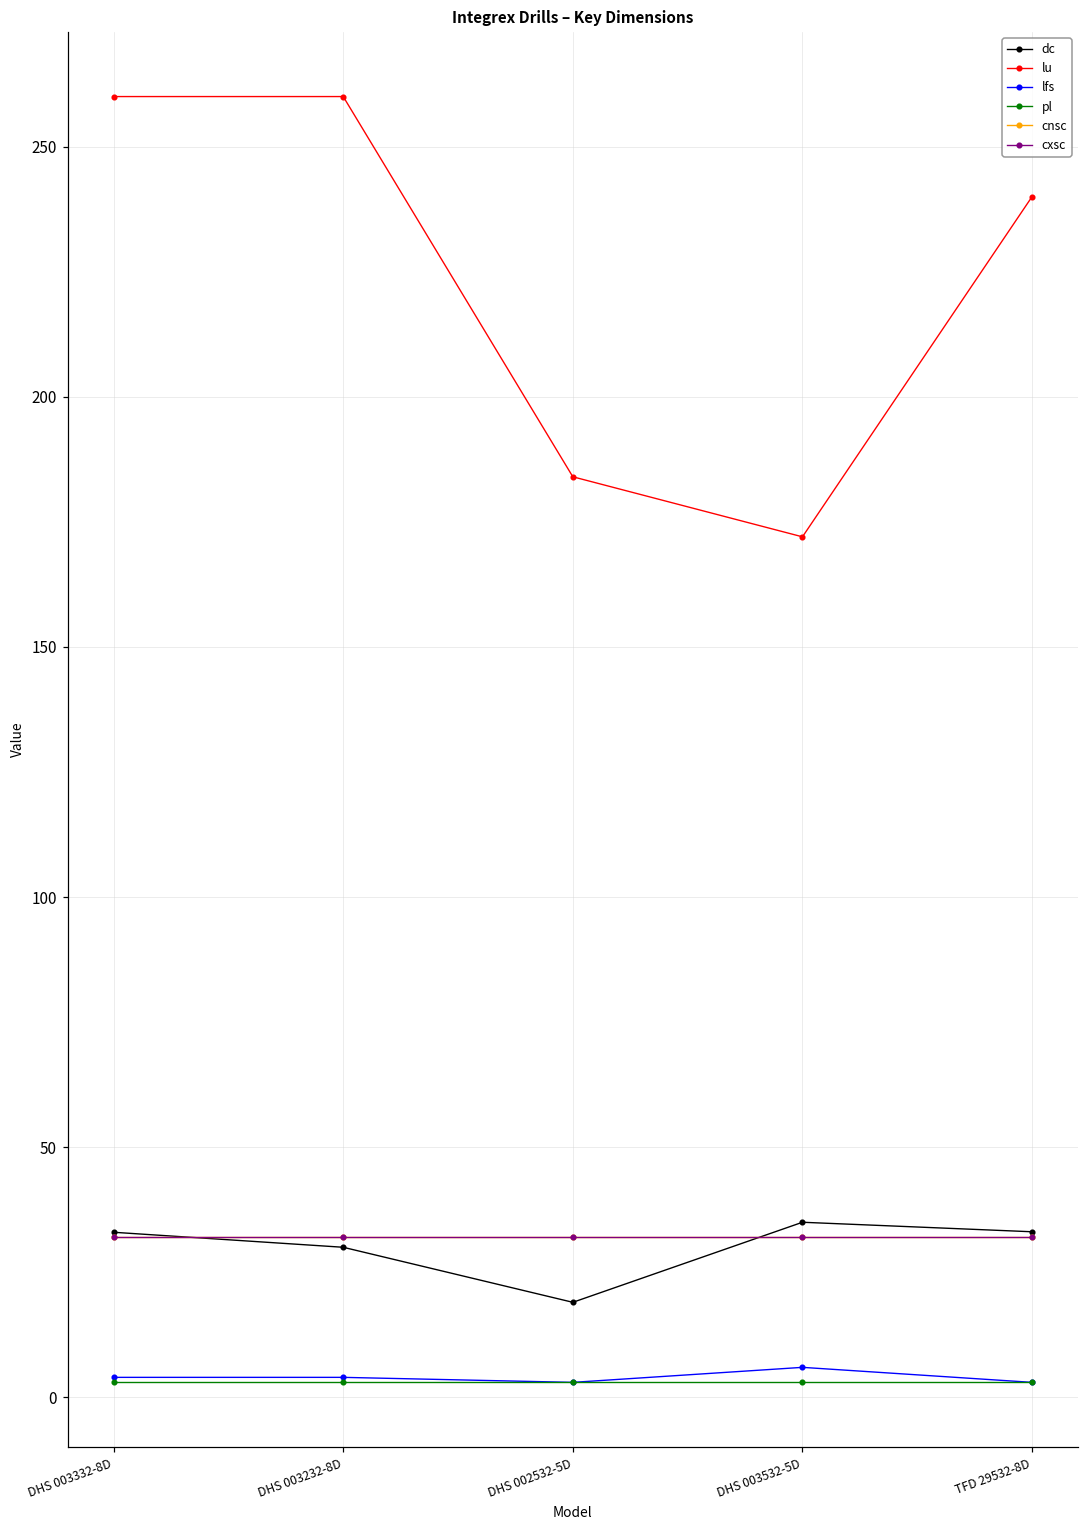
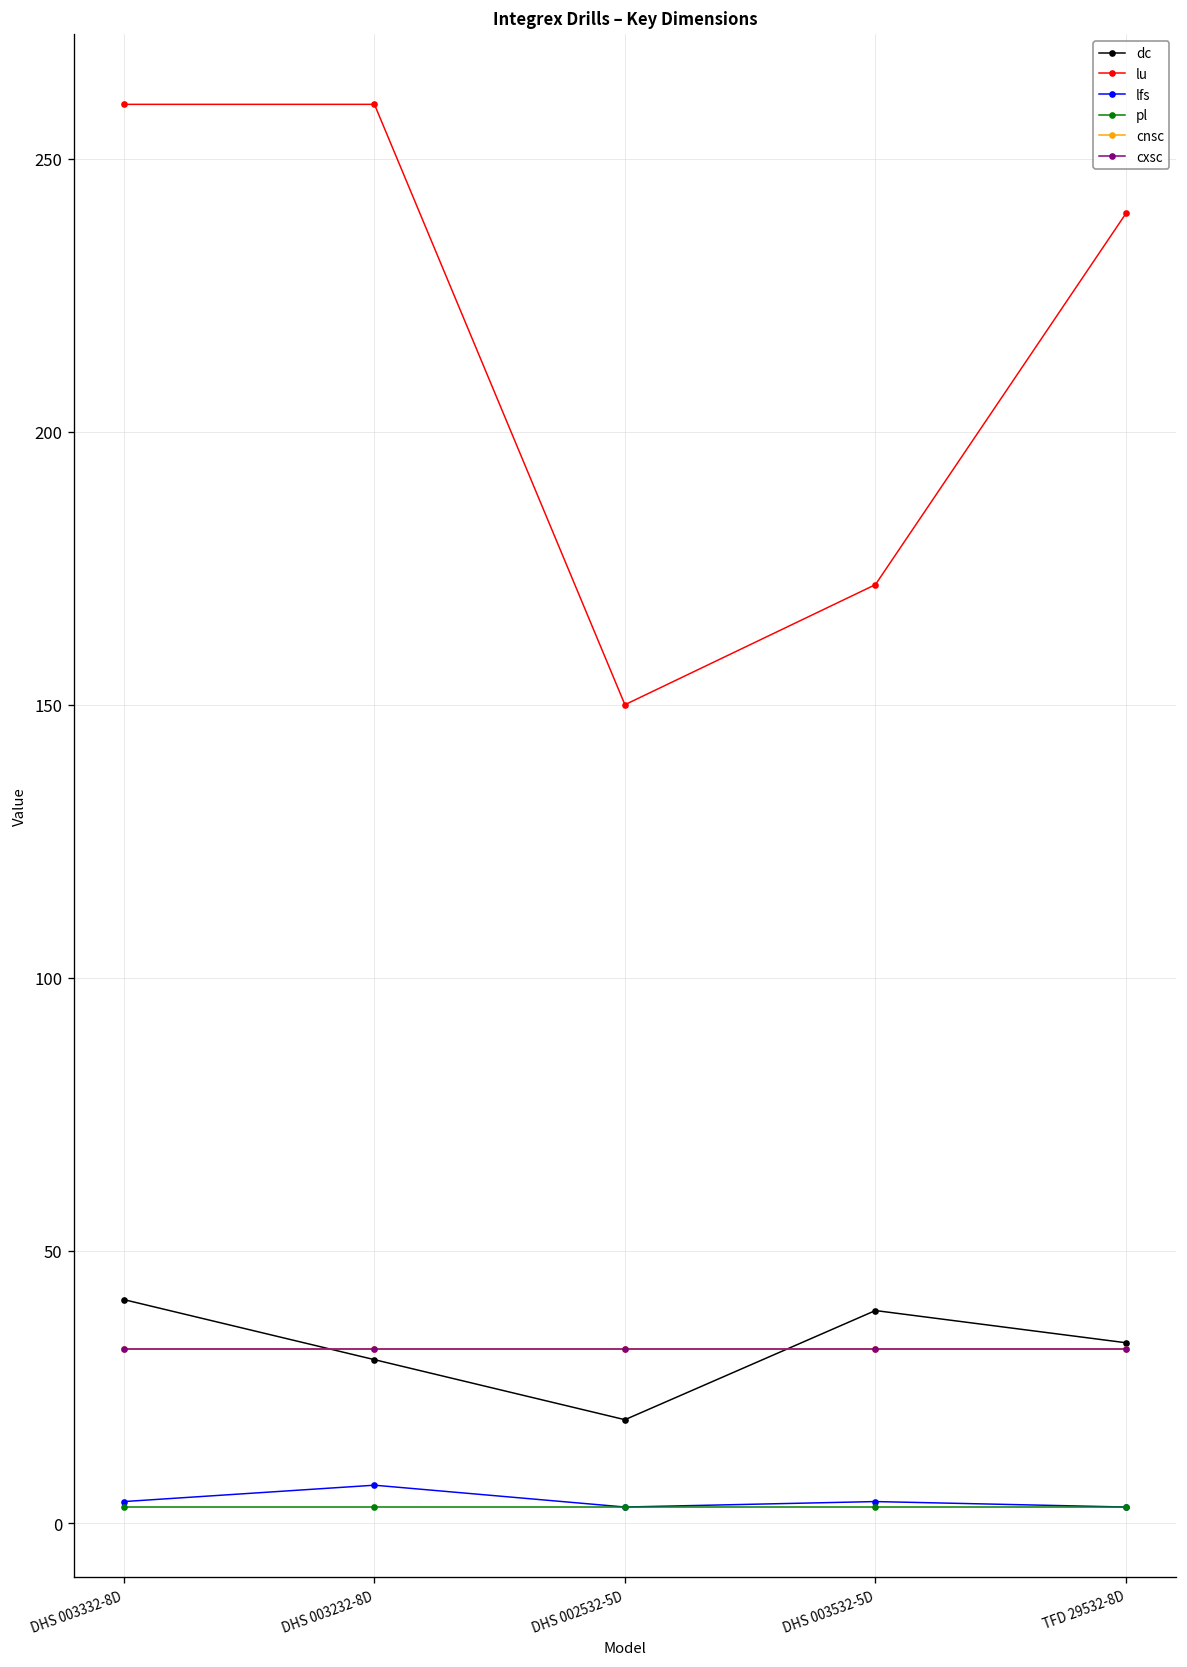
  {
    "dc": {
-     "DHS 003332-8D": 33,
+     "DHS 003332-8D": 41,
      "DHS 003232-8D": 30,
      "DHS 002532-5D": 19,
-     "DHS 003532-5D": 35,
+     "DHS 003532-5D": 39,
      "TFD 29532-8D": 33
    },
    "lu": {
      "DHS 003332-8D": 260,
      "DHS 003232-8D": 260,
-     "DHS 002532-5D": 184,
+     "DHS 002532-5D": 150,
      "DHS 003532-5D": 172,
      "TFD 29532-8D": 240
    },
    "lfs": {
      "DHS 003332-8D": 4,
-     "DHS 003232-8D": 4,
-     "DHS 003532-5D": 6
+     "DHS 003232-8D": 7,
+     "DHS 003532-5D": 4
    },
    "pl": {
      "DHS 003332-8D": 3,
      "DHS 003232-8D": 3,
      "DHS 003532-5D": 3
    },
    "cxsc": {
      "DHS 003332-8D": 32,
      "DHS 003232-8D": 32,
      "DHS 002532-5D": 32,
      "DHS 003532-5D": 32,
      "TFD 29532-8D": 32
    }
  }
